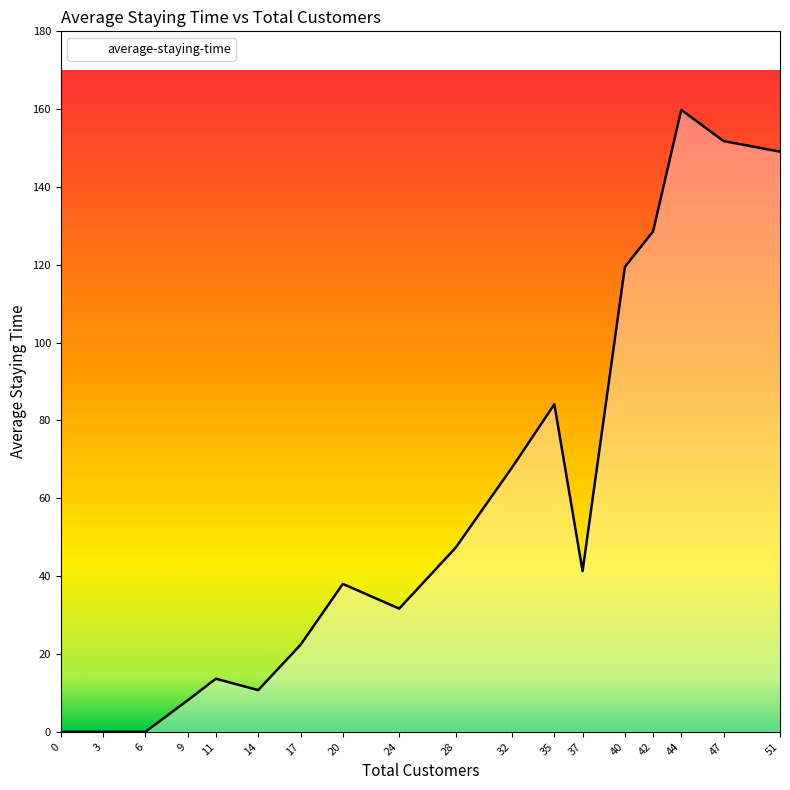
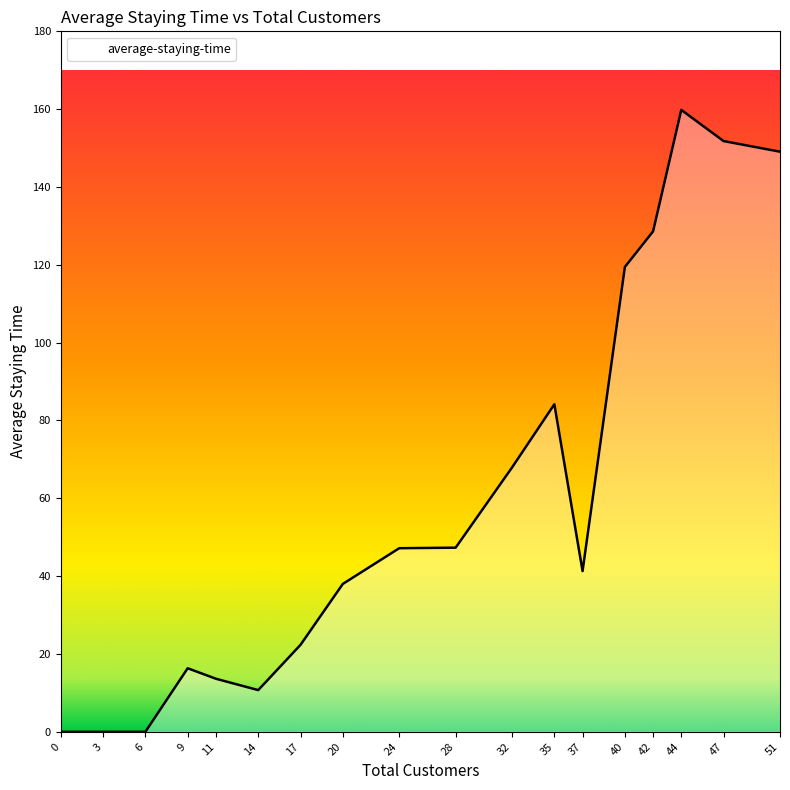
  {
    "0": 0,
    "3": 0,
    "6": 0,
-   "9": 8,
+   "9": 16,
    "11": 14,
    "14": 11,
    "17": 22,
    "20": 38,
-   "24": 32,
+   "24": 47,
    "28": 47,
    "32": 68,
    "35": 84,
    "37": 41,
    "40": 119,
    "42": 129,
    "44": 160,
    "47": 152,
    "51": 149
  }
